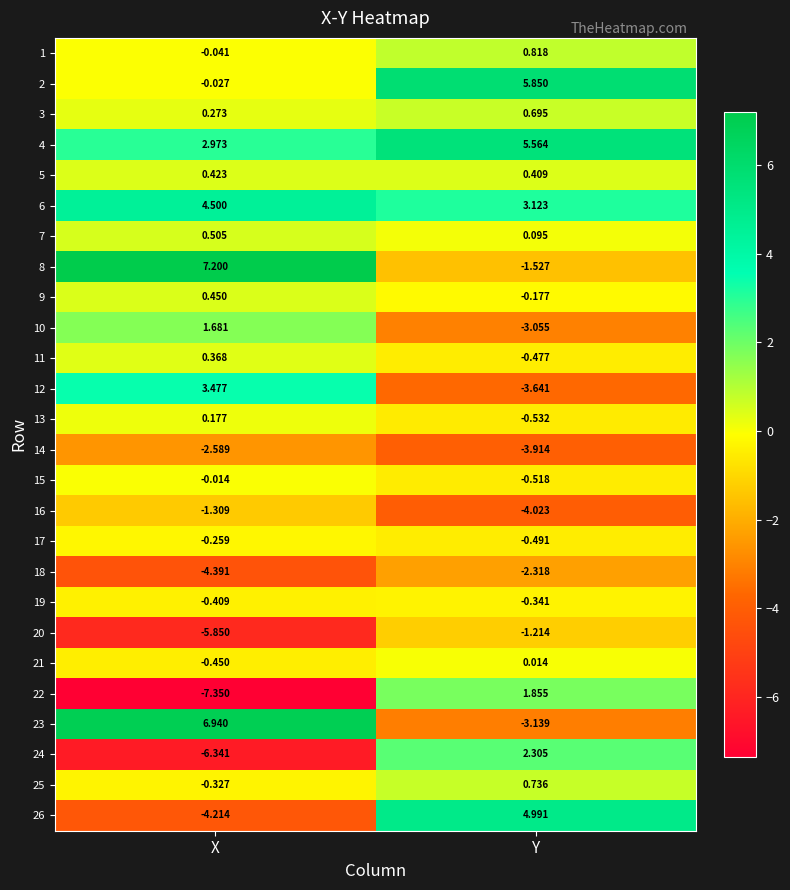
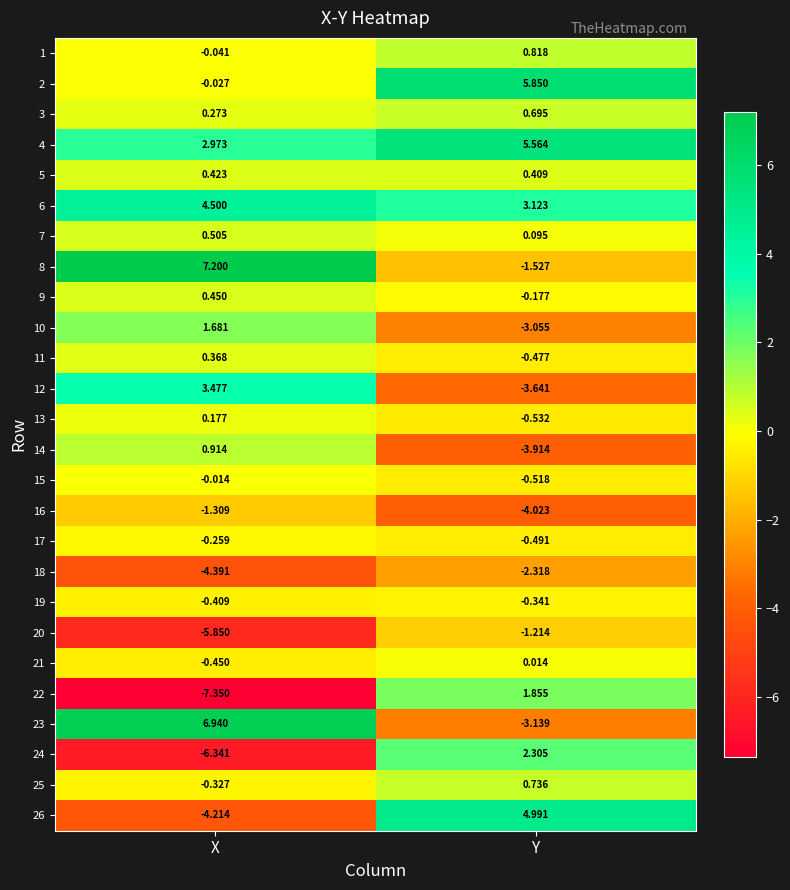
  {
    "1": {
      "X": -0.041,
      "Y": 0.818
    },
    "2": {
      "X": -0.027,
      "Y": 5.850
    },
    "3": {
      "X": 0.273,
      "Y": 0.695
    },
    "4": {
      "X": 2.973,
      "Y": 5.564
    },
    "5": {
      "X": 0.423,
      "Y": 0.409
    },
    "6": {
      "X": 4.500,
      "Y": 3.123
    },
    "7": {
      "X": 0.505,
      "Y": 0.095
    },
    "8": {
      "X": 7.200,
      "Y": -1.527
    },
    "9": {
      "X": 0.450,
      "Y": -0.177
    },
    "10": {
      "X": 1.681,
      "Y": -3.055
    },
    "11": {
      "X": 0.368,
      "Y": -0.477
    },
    "12": {
      "X": 3.477,
      "Y": -3.641
    },
    "13": {
      "X": 0.177,
      "Y": -0.532
    },
    "14": {
-     "X": -2.589,
+     "X": 0.914,
      "Y": -3.914
    },
    "15": {
      "X": -0.014,
      "Y": -0.518
    },
    "16": {
      "X": -1.309,
      "Y": -4.023
    },
    "17": {
      "X": -0.259,
      "Y": -0.491
    },
    "18": {
      "X": -4.391,
      "Y": -2.318
    },
    "19": {
      "X": -0.409,
      "Y": -0.341
    },
    "20": {
      "X": -5.850,
      "Y": -1.214
    },
    "21": {
      "X": -0.450,
      "Y": 0.014
    },
    "22": {
      "X": -7.350,
      "Y": 1.855
    },
    "23": {
      "X": 6.940,
      "Y": -3.139
    },
    "24": {
      "X": -6.341,
      "Y": 2.305
    },
    "25": {
      "X": -0.327,
      "Y": 0.736
    },
    "26": {
      "X": -4.214,
      "Y": 4.991
    }
  }
